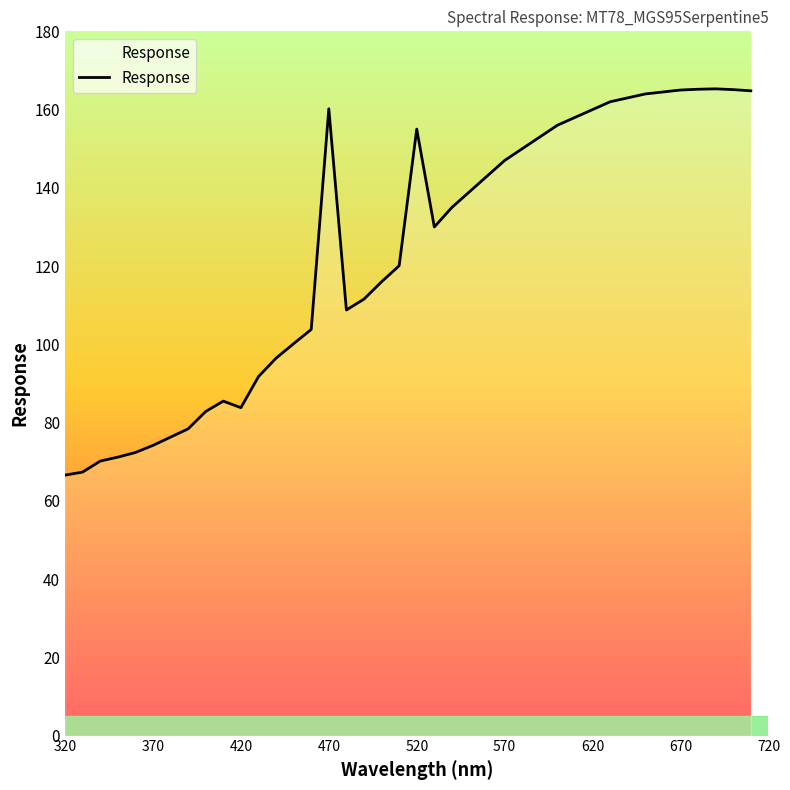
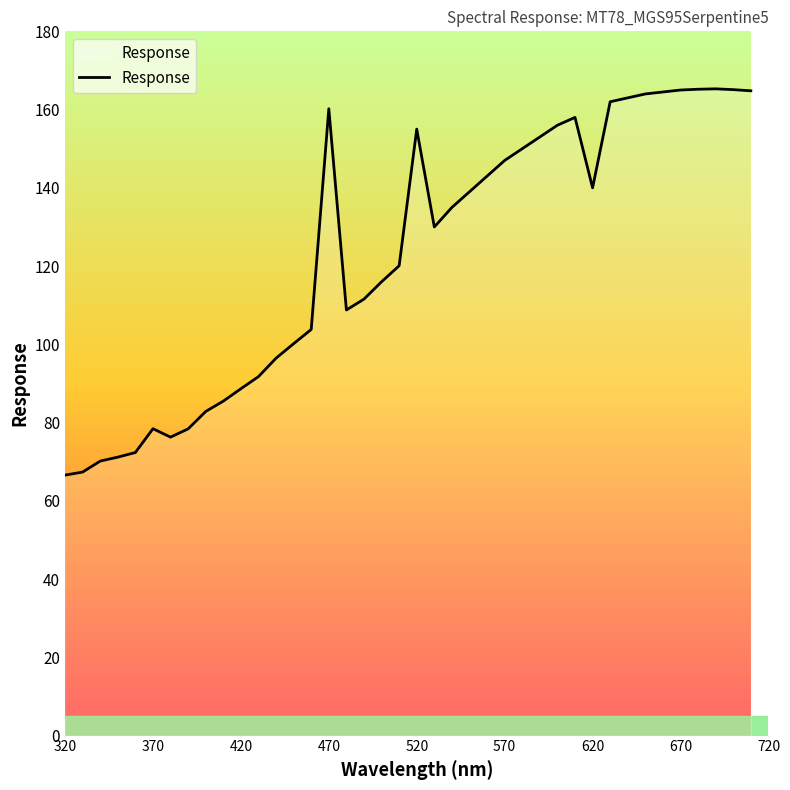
  {
    "320": 67,
-   "370": 74,
-   "420": 84,
+   "370": 78,
+   "420": 89,
    "470": 160,
    "520": 155,
    "570": 147,
-   "620": 160,
+   "620": 140,
    "670": 165
  }
